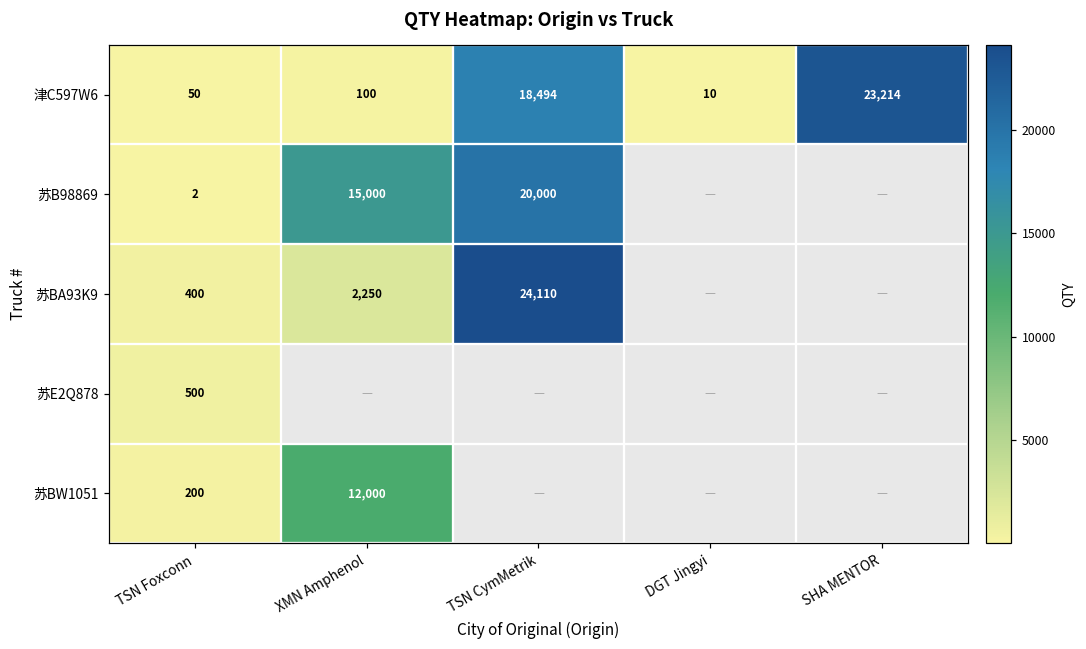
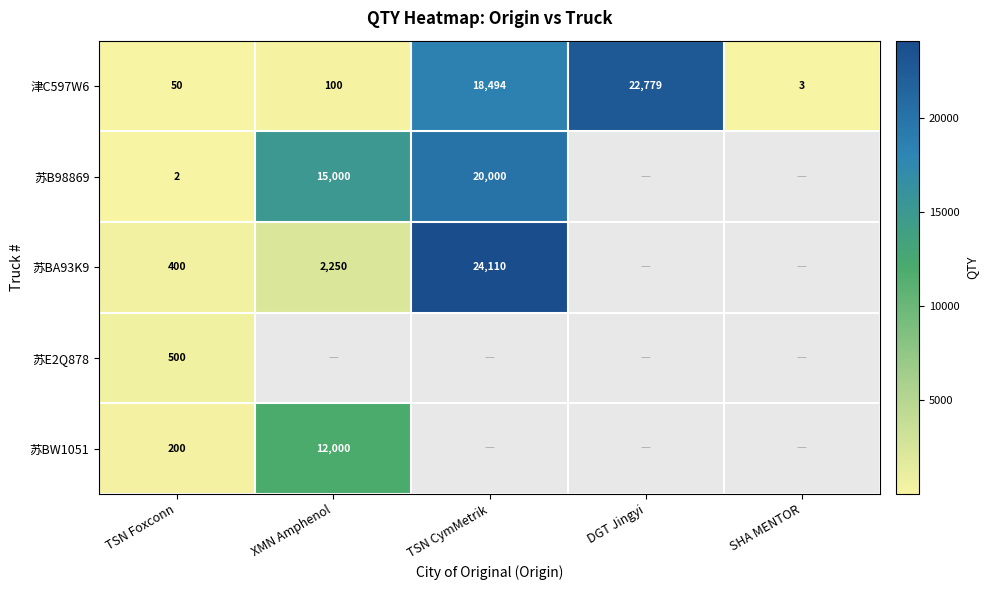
  {
    "津C597W6": {
      "TSN Foxconn": "50",
      "XMN Amphenol": "100",
      "TSN CymMetrik": "18,494",
-     "DGT Jingyi": "10",
-     "SHA MENTOR": "23,214"
+     "DGT Jingyi": "22,779",
+     "SHA MENTOR": "3"
    },
    "苏B98869": {
      "TSN Foxconn": "2",
      "XMN Amphenol": "15,000",
      "TSN CymMetrik": "20,000"
    },
    "苏BA93K9": {
      "TSN Foxconn": "400",
      "XMN Amphenol": "2,250",
      "TSN CymMetrik": "24,110"
    },
    "苏E2Q878": {
      "TSN Foxconn": "500"
    },
    "苏BW1051": {
      "TSN Foxconn": "200",
      "XMN Amphenol": "12,000"
    }
  }
